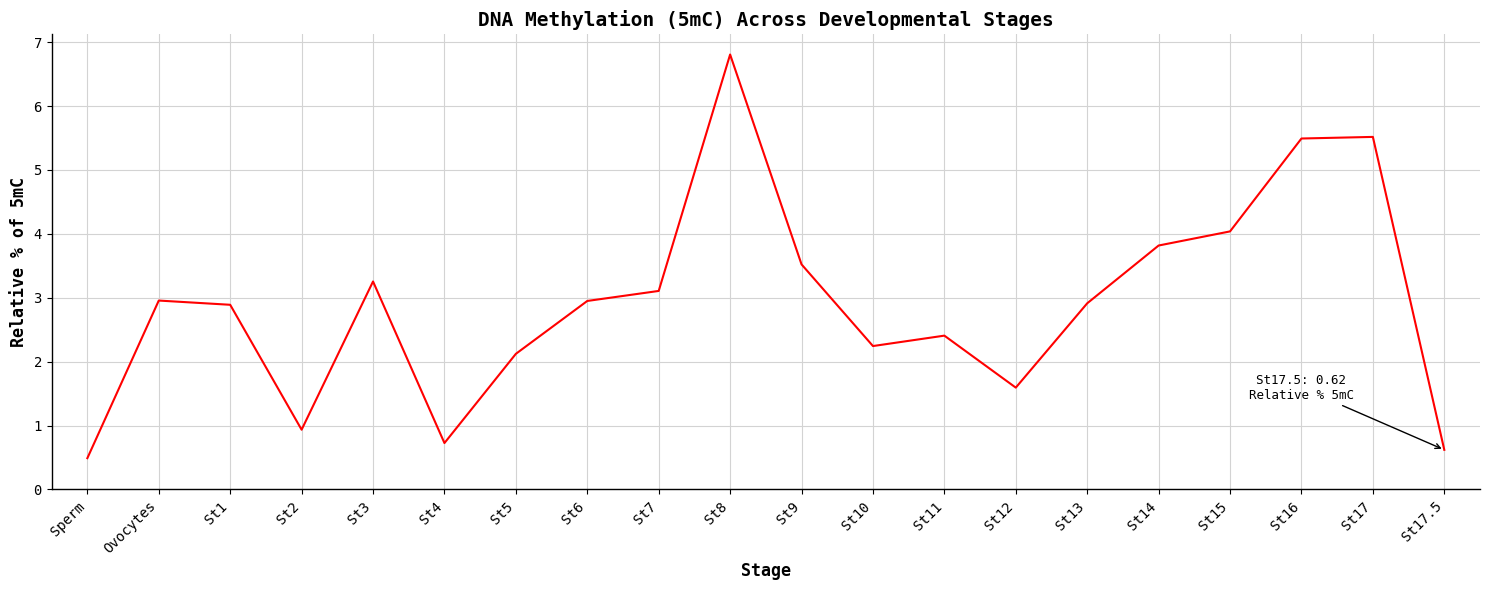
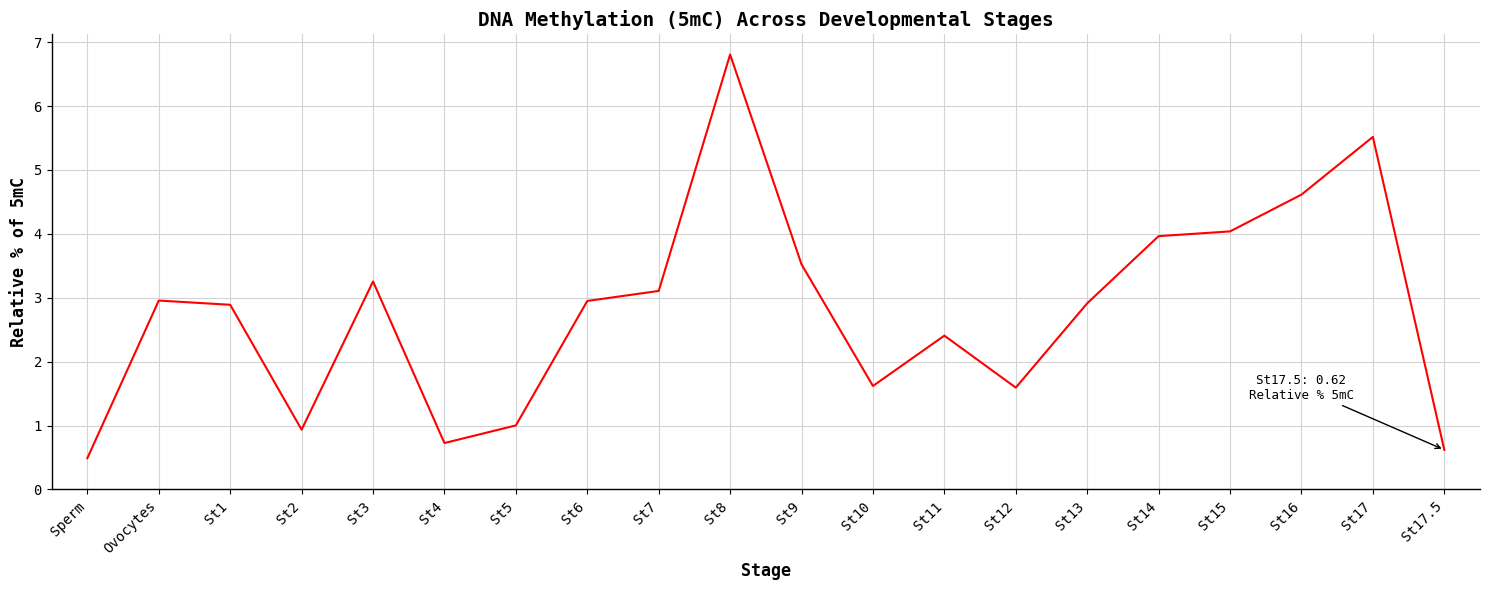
  {
    "Sperm": 0.5,
    "Ovocytes": 3.0,
    "St1": 2.9,
    "St2": 0.9,
    "St3": 3.3,
    "St4": 0.7,
-   "St5": 2.1,
+   "St5": 1.0,
    "St6": 3.0,
    "St7": 3.1,
    "St8": 6.8,
    "St9": 3.5,
-   "St10": 2.2,
+   "St10": 1.6,
    "St11": 2.4,
    "St12": 1.6,
    "St13": 2.9,
-   "St14": 3.8,
+   "St14": 4.0,
    "St15": 4.0,
-   "St16": 5.5,
+   "St16": 4.6,
    "St17": 5.5
  }
